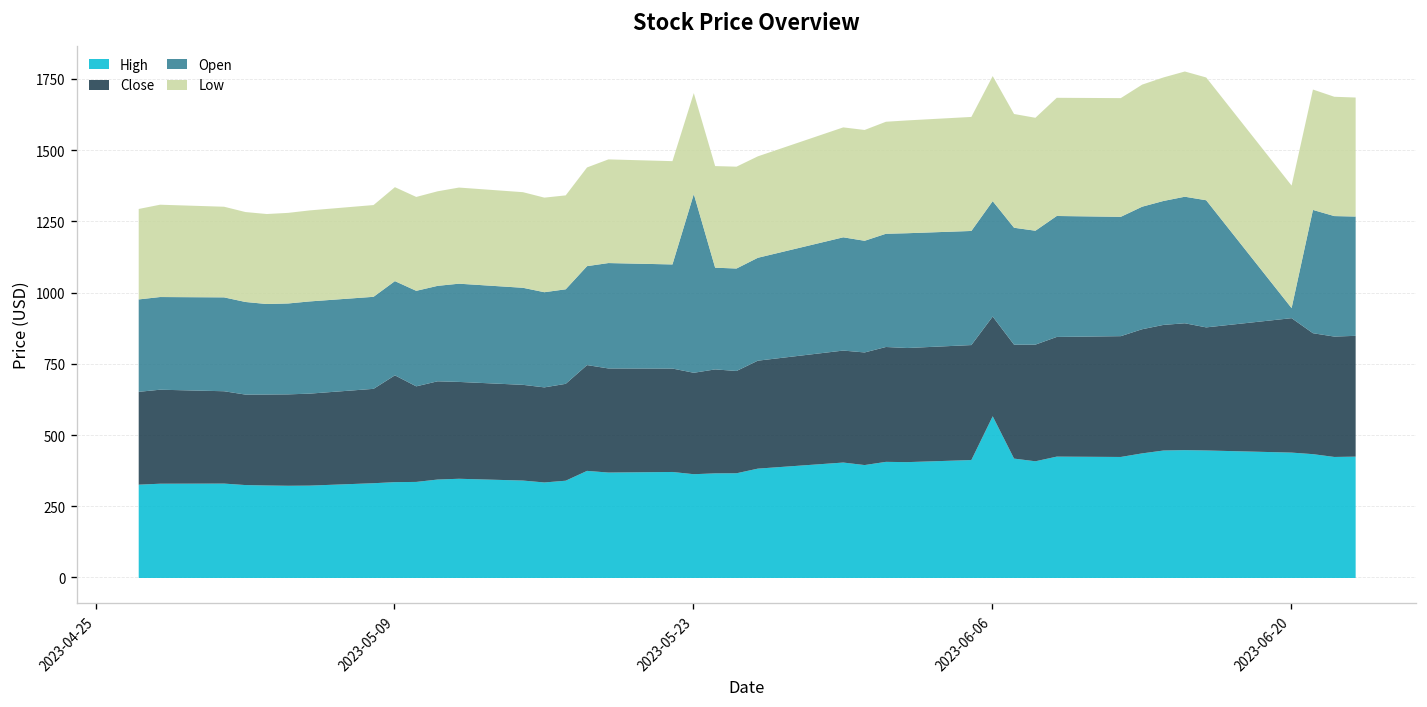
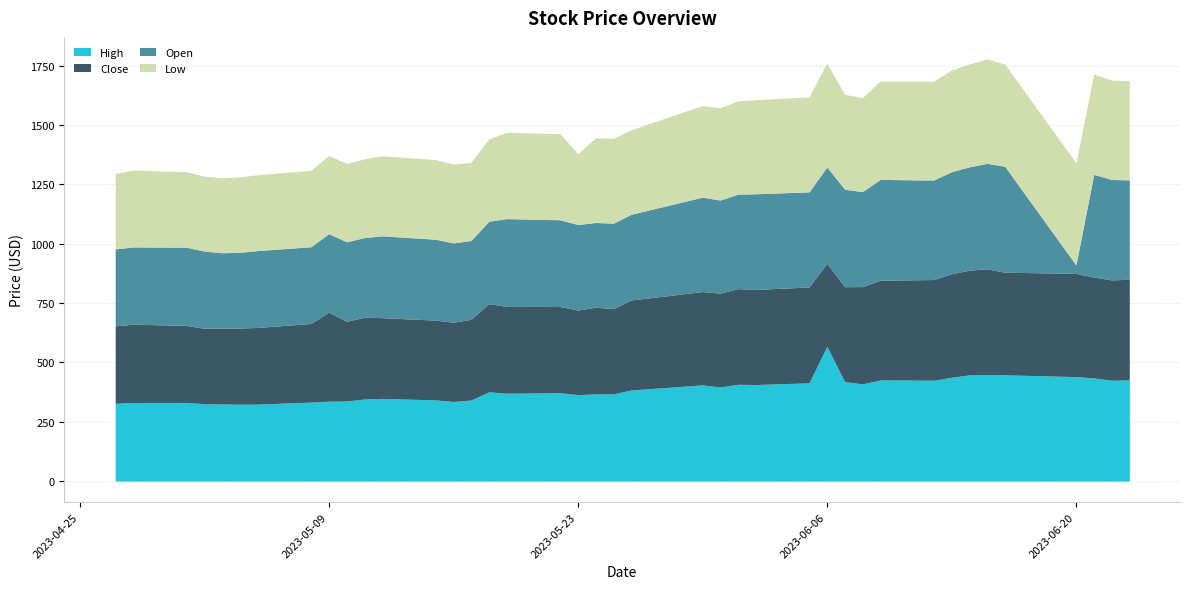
  {
    "High": {
      "2023-05-09": 340,
      "2023-05-23": 360,
      "2023-06-06": 570,
      "2023-06-20": 440
    },
    "Close": {
      "2023-05-09": 370,
      "2023-05-23": 360,
      "2023-06-06": 350,
-     "2023-06-20": 470
+     "2023-06-20": 430
    },
    "Open": {
      "2023-05-09": 330,
-     "2023-05-23": 630,
+     "2023-05-23": 360,
      "2023-06-06": 410,
      "2023-06-20": 40
    },
    "Low": {
      "2023-05-09": 330,
-     "2023-05-23": 350,
+     "2023-05-23": 300,
      "2023-06-06": 440,
      "2023-06-20": 430
    }
  }
